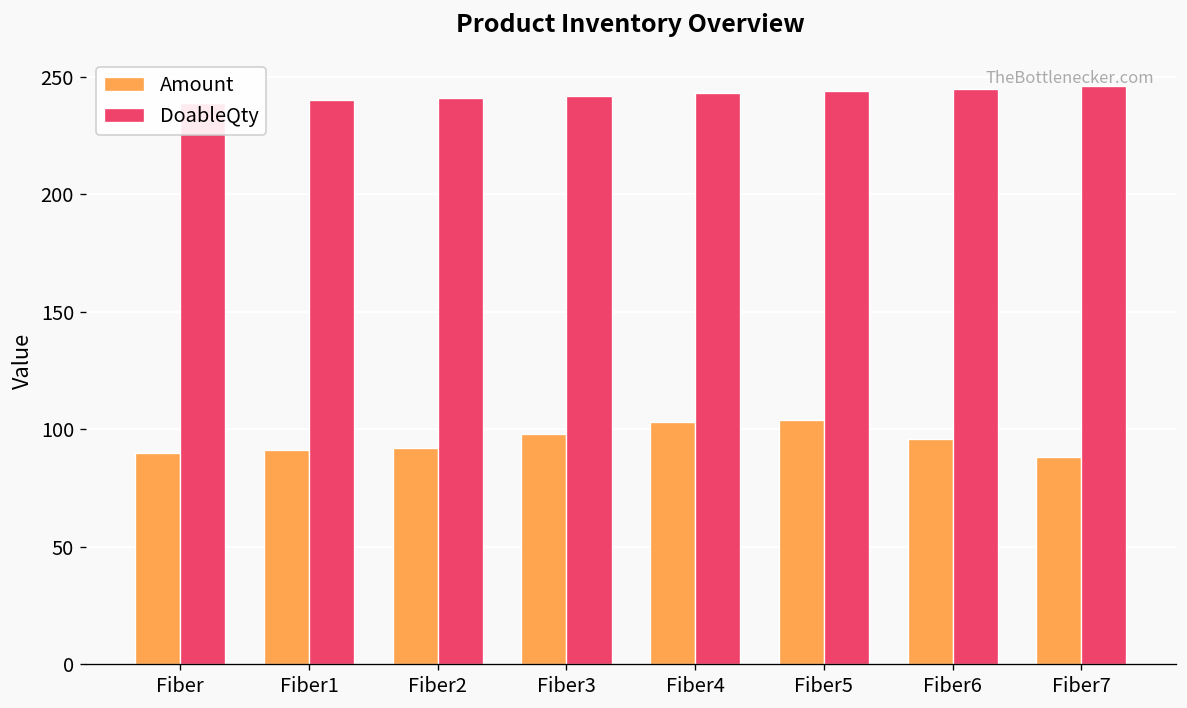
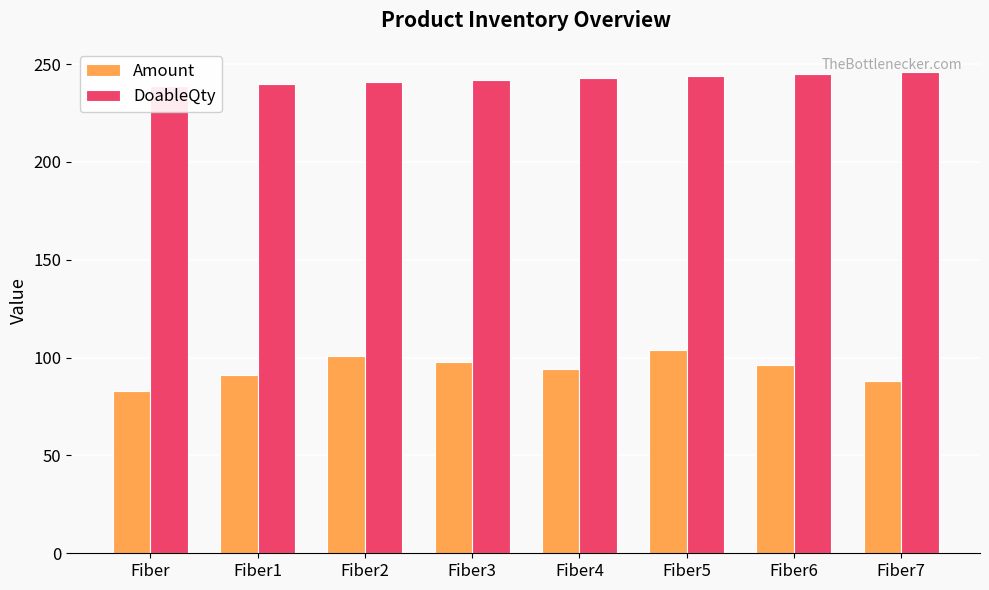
  {
    "Amount": {
-     "Fiber": 90,
+     "Fiber": 83,
      "Fiber1": 91,
-     "Fiber2": 92,
+     "Fiber2": 101,
      "Fiber3": 98,
-     "Fiber4": 103,
+     "Fiber4": 94,
      "Fiber5": 104,
      "Fiber6": 96,
      "Fiber7": 88
    },
    "DoableQty": {
      "Fiber1": 240,
      "Fiber2": 241,
      "Fiber3": 242,
      "Fiber4": 243,
      "Fiber5": 244,
      "Fiber6": 245,
      "Fiber7": 246
    }
  }
